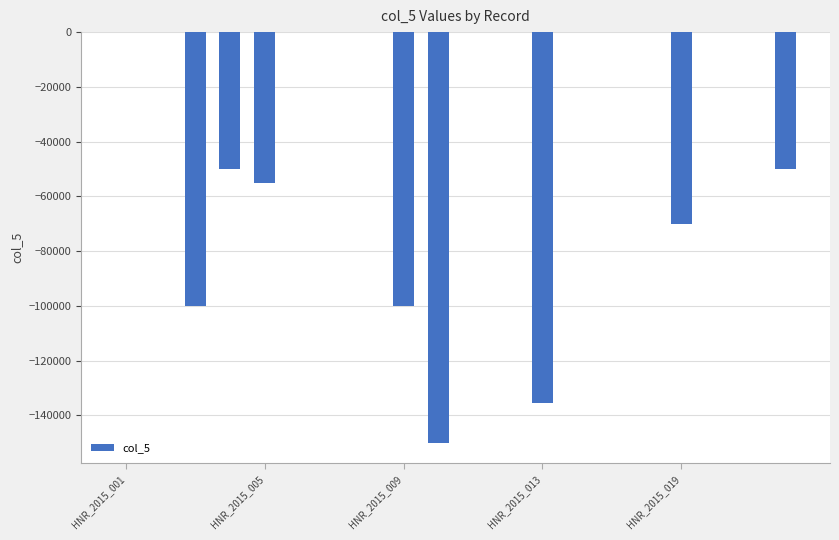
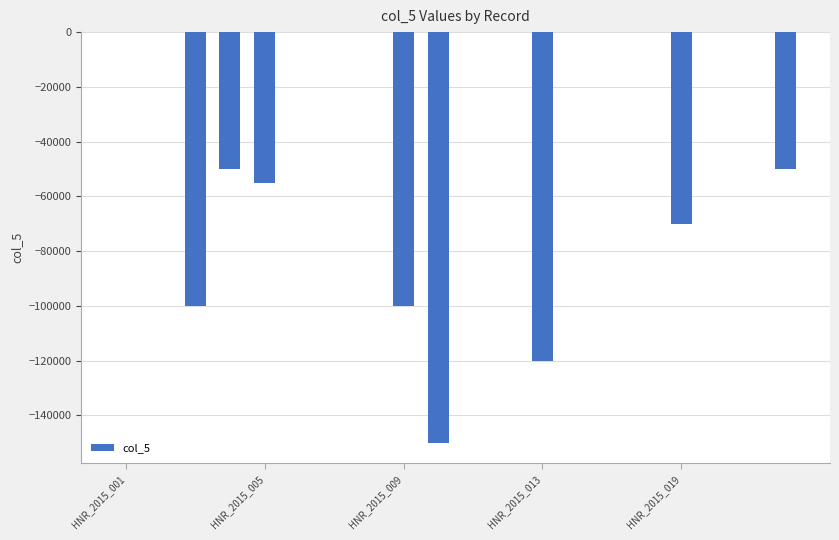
  {
    "HNR_2015_001": 0,
    "HNR_2015_005": -55000,
    "HNR_2015_009": -100000,
-   "HNR_2015_013": -135000,
+   "HNR_2015_013": -120000,
    "HNR_2015_019": -70000
  }
